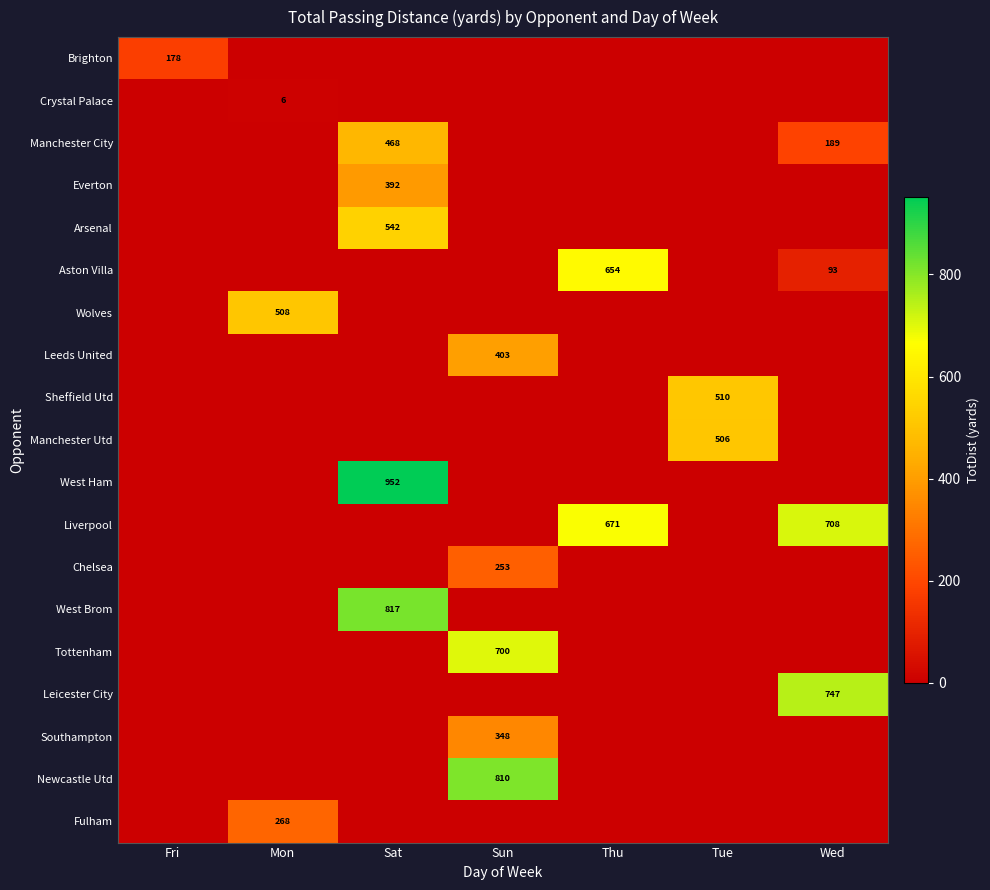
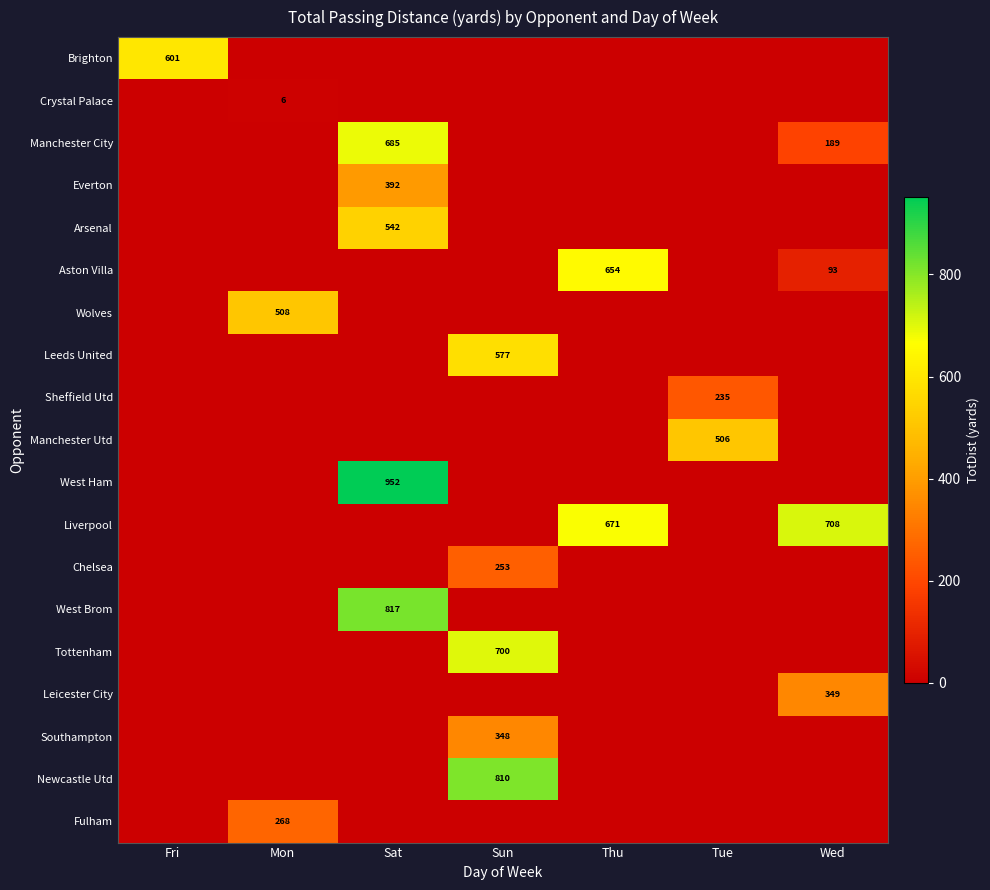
  {
    "Brighton": {
-     "Fri": 178
+     "Fri": 601
    },
    "Crystal Palace": {
      "Mon": 6
    },
    "Manchester City": {
-     "Sat": 468,
+     "Sat": 685,
      "Wed": 189
    },
    "Everton": {
      "Sat": 392
    },
    "Arsenal": {
      "Sat": 542
    },
    "Aston Villa": {
      "Thu": 654,
      "Wed": 93
    },
    "Wolves": {
      "Mon": 508
    },
    "Leeds United": {
-     "Sun": 403
+     "Sun": 577
    },
    "Sheffield Utd": {
-     "Tue": 510
+     "Tue": 235
    },
    "Manchester Utd": {
      "Tue": 506
    },
    "West Ham": {
      "Sat": 952
    },
    "Liverpool": {
      "Thu": 671,
      "Wed": 708
    },
    "Chelsea": {
      "Sun": 253
    },
    "West Brom": {
      "Sat": 817
    },
    "Tottenham": {
      "Sun": 700
    },
    "Leicester City": {
-     "Wed": 747
+     "Wed": 349
    },
    "Southampton": {
      "Sun": 348
    },
    "Newcastle Utd": {
      "Sun": 810
    },
    "Fulham": {
      "Mon": 268
    }
  }
